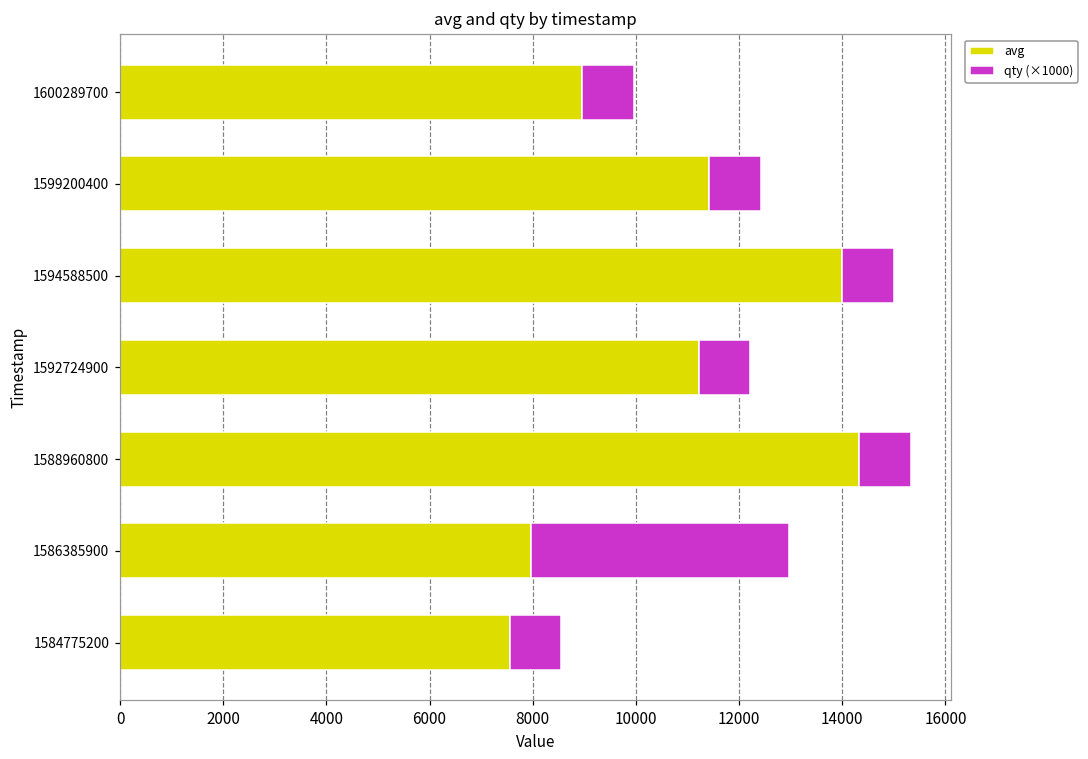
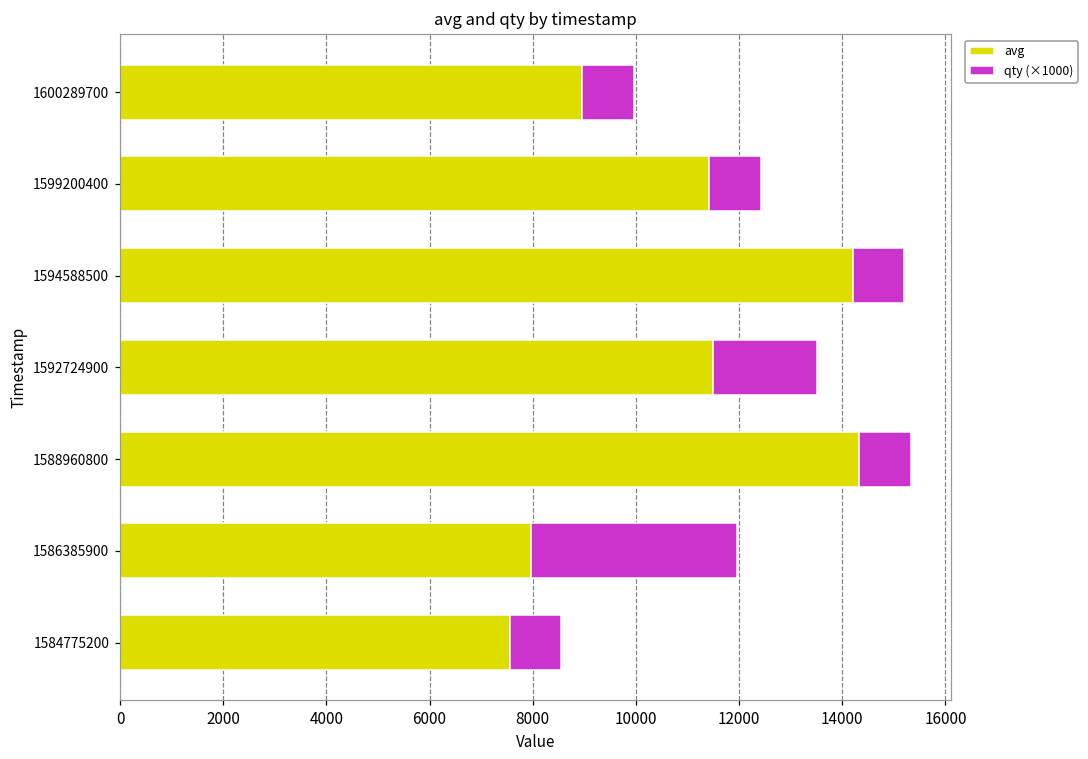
  {
    "avg": {
      "1600289700": 9000,
      "1599200400": 11400,
-     "1594588500": 14000,
-     "1592724900": 11200,
+     "1594588500": 14200,
+     "1592724900": 11500,
      "1588960800": 14300,
      "1586385900": 8000,
      "1584775200": 7600
    },
    "qty (×1000)": {
      "1600289700": 1000,
      "1599200400": 1000,
      "1594588500": 1000,
-     "1592724900": 1000,
+     "1592724900": 2000,
      "1588960800": 1000,
-     "1586385900": 5000,
+     "1586385900": 4000,
      "1584775200": 1000
    }
  }
